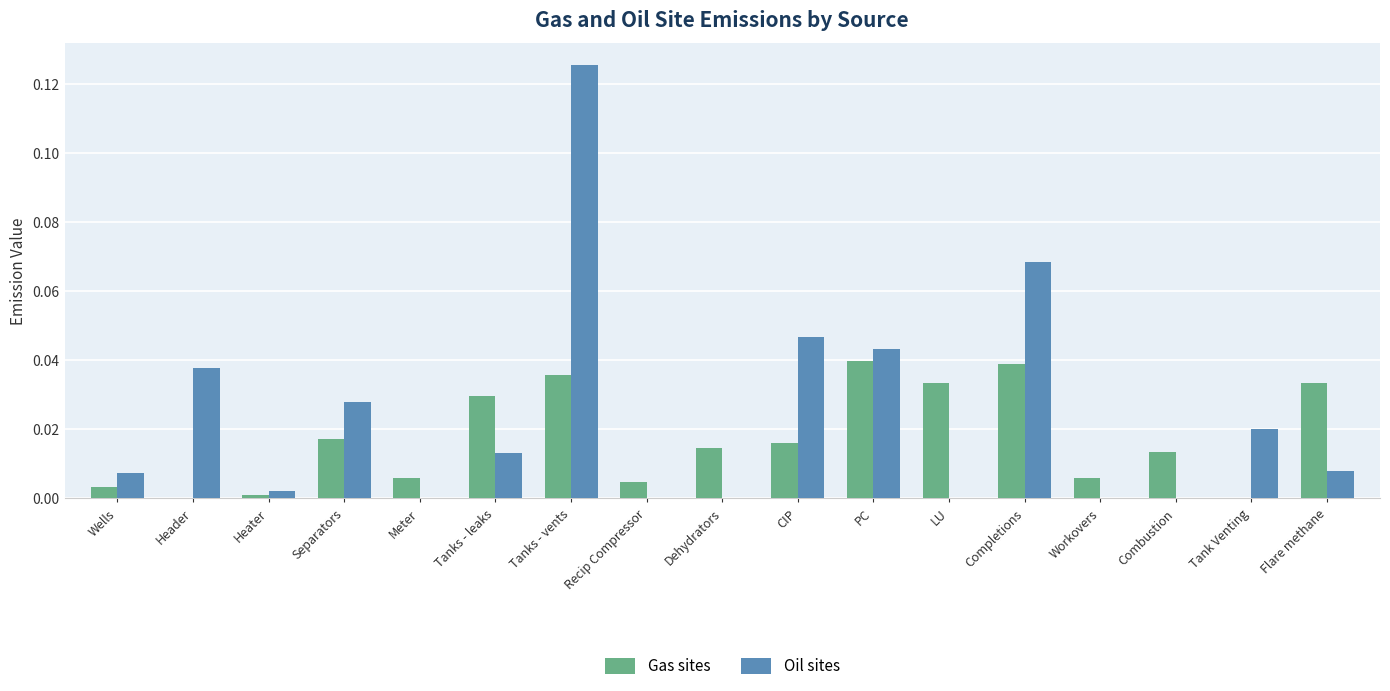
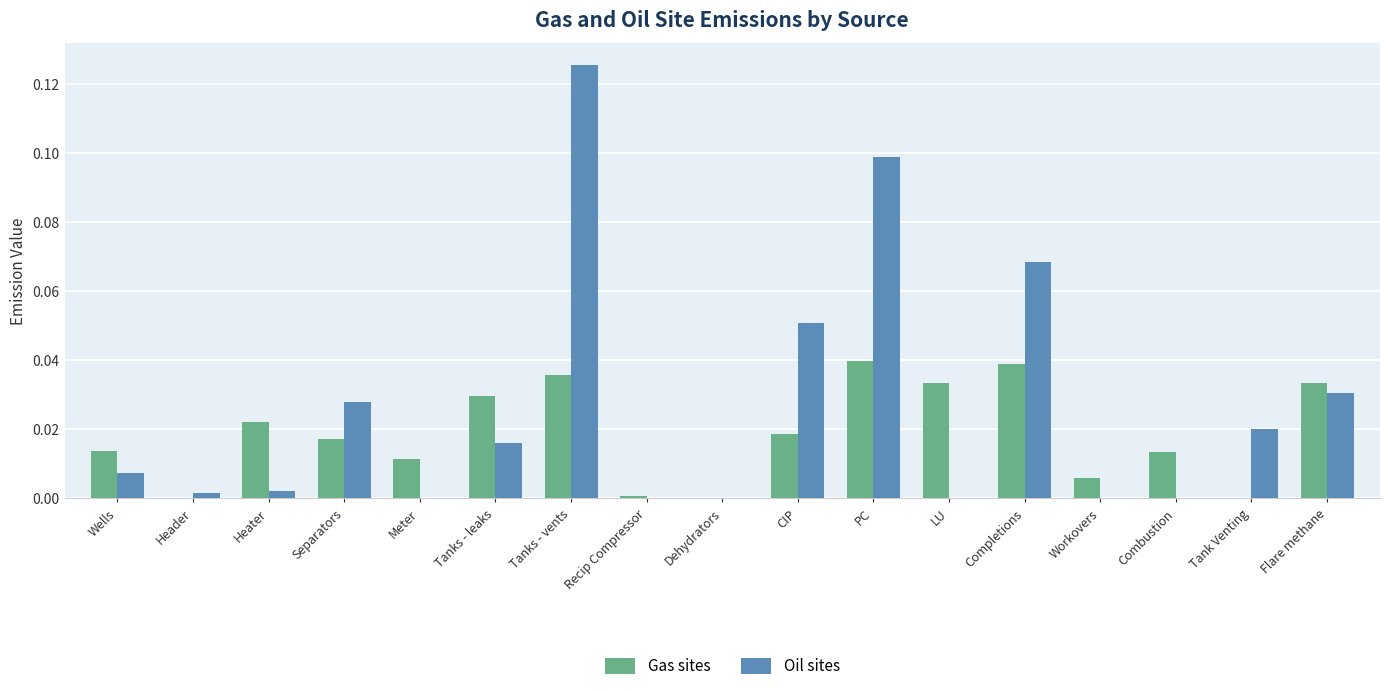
  {
    "Gas sites": {
-     "Wells": 0.003,
+     "Wells": 0.014,
      "Header": 0.000,
-     "Heater": 0.001,
+     "Heater": 0.022,
      "Separators": 0.017,
-     "Meter": 0.006,
+     "Meter": 0.012,
      "Tanks - leaks": 0.030,
      "Tanks - vents": 0.036,
-     "Recip Compressor": 0.005,
-     "Dehydrators": 0.015,
-     "CIP": 0.016,
+     "Recip Compressor": 0.001,
+     "Dehydrators": 0.000,
+     "CIP": 0.019,
      "PC": 0.040,
      "LU": 0.033,
      "Completions": 0.039,
      "Workovers": 0.006,
      "Combustion": 0.014,
      "Flare methane": 0.034
    },
    "Oil sites": {
      "Wells": 0.007,
-     "Header": 0.038,
+     "Header": 0.001,
      "Heater": 0.002,
      "Separators": 0.028,
      "Meter": 0.000,
-     "Tanks - leaks": 0.013,
+     "Tanks - leaks": 0.016,
      "Tanks - vents": 0.126,
      "Recip Compressor": 0.000,
      "Dehydrators": 0.000,
-     "CIP": 0.047,
-     "PC": 0.043,
+     "CIP": 0.051,
+     "PC": 0.099,
      "LU": 0.000,
      "Completions": 0.069,
      "Workovers": 0.000,
      "Combustion": 0.000,
      "Tank Venting": 0.020,
-     "Flare methane": 0.008
+     "Flare methane": 0.031
    }
  }
